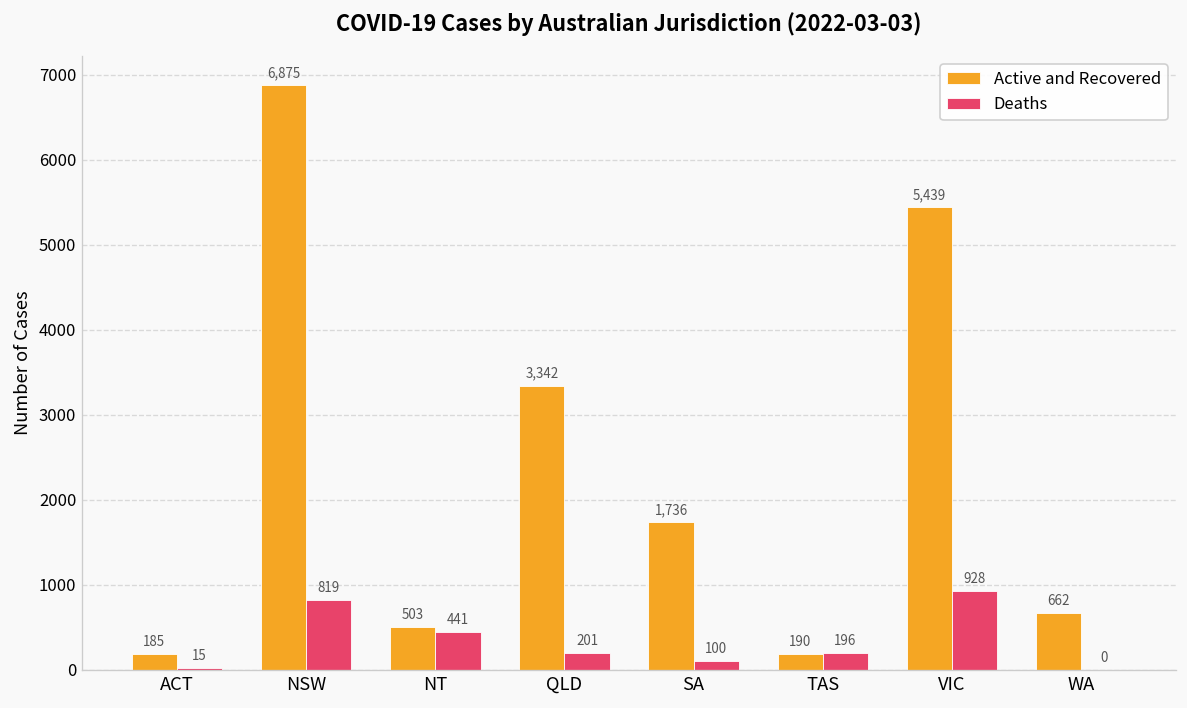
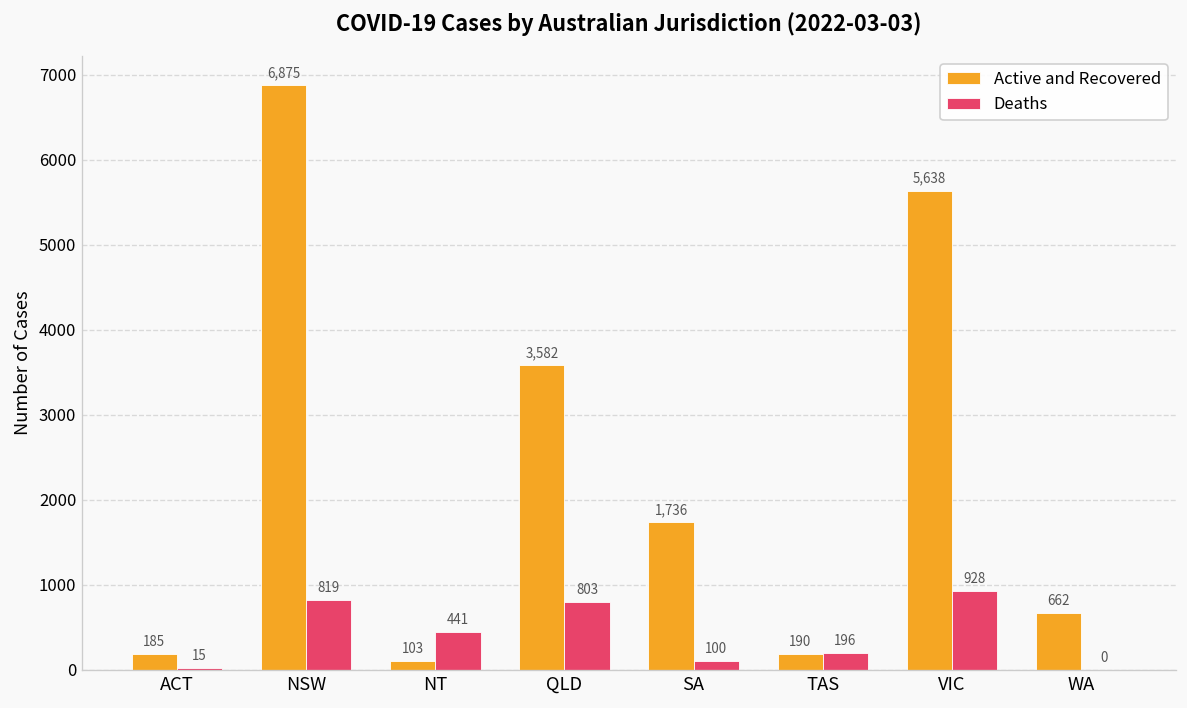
  {
    "Active and Recovered": {
      "ACT": "185",
      "NSW": "6,875",
-     "NT": "503",
-     "QLD": "3,342",
+     "NT": "103",
+     "QLD": "3,582",
      "SA": "1,736",
      "TAS": "190",
-     "VIC": "5,439",
+     "VIC": "5,638",
      "WA": "662"
    },
    "Deaths": {
      "ACT": "15",
      "NSW": "819",
      "NT": "441",
-     "QLD": "201",
+     "QLD": "803",
      "SA": "100",
      "TAS": "196",
      "VIC": "928",
      "WA": "0"
    }
  }
